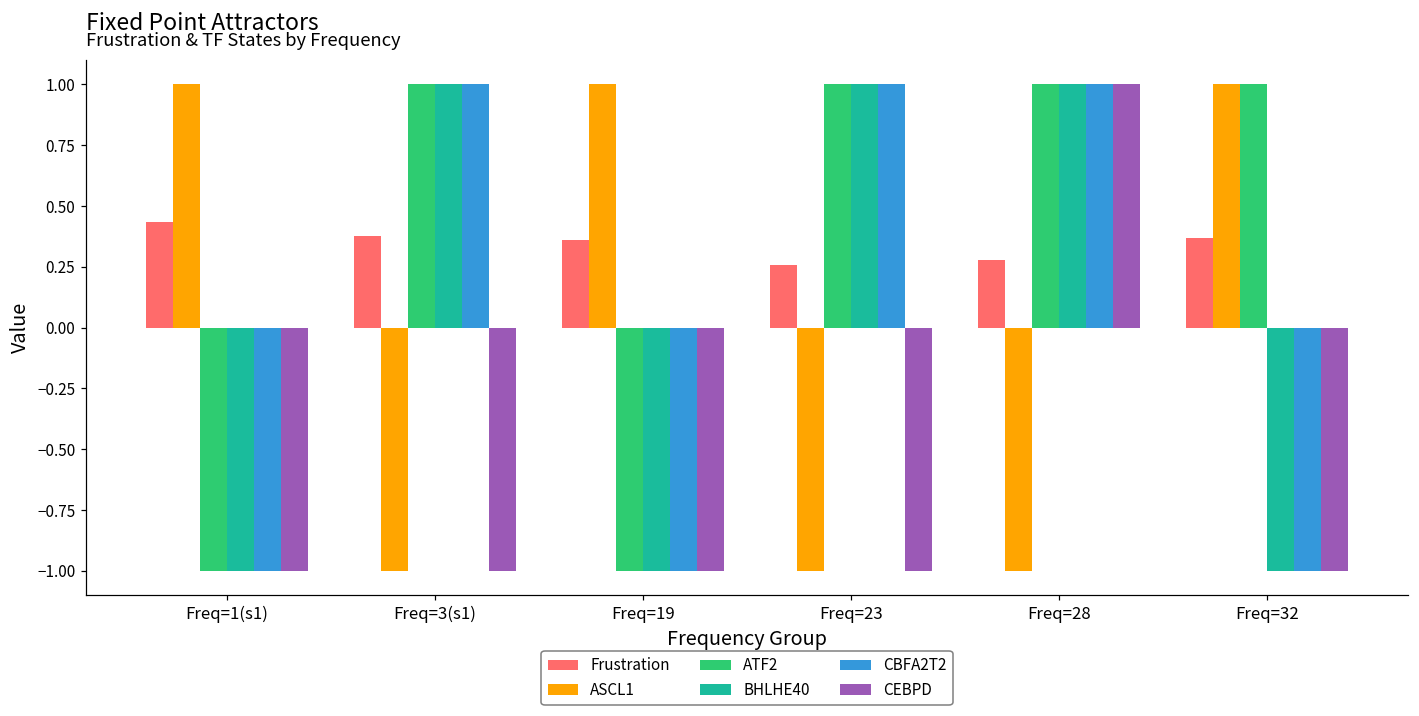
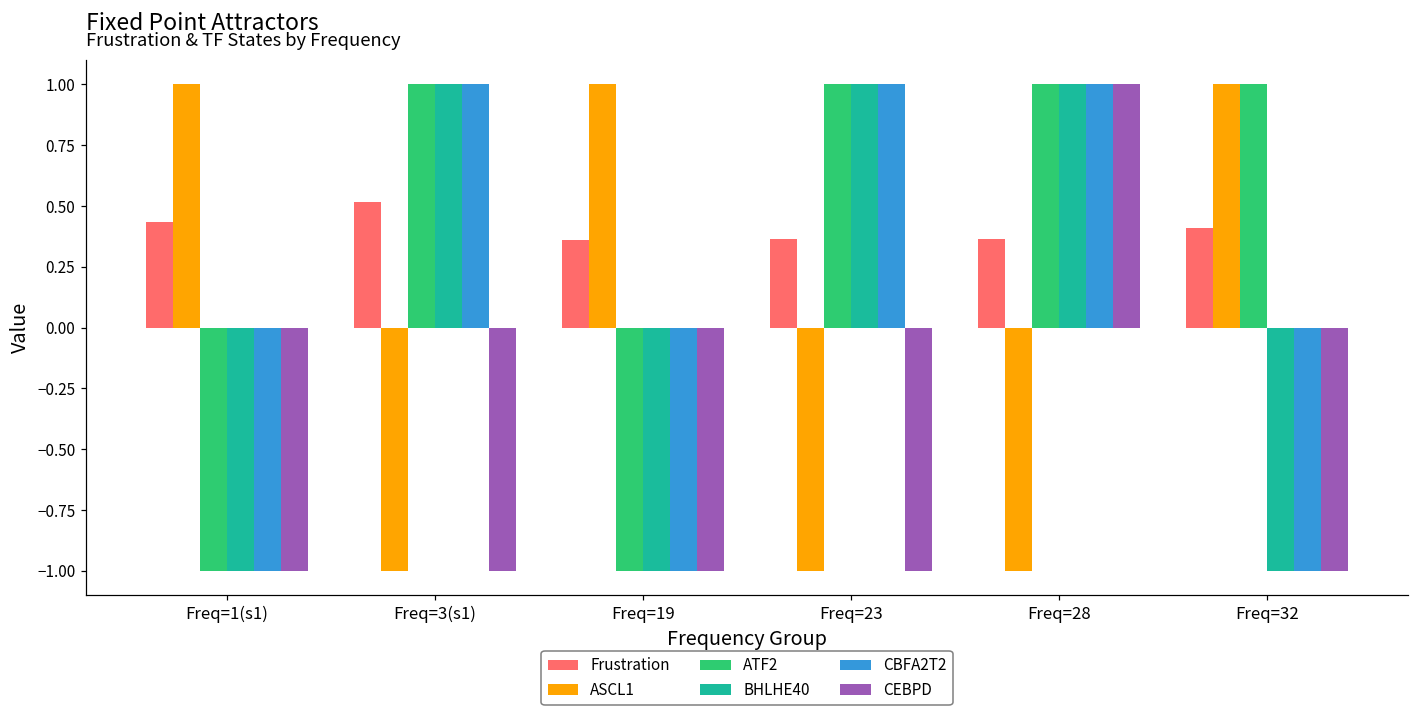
  {
    "Frustration": {
      "Freq=1(s1)": 0.43,
-     "Freq=3(s1)": 0.38,
+     "Freq=3(s1)": 0.51,
      "Freq=19": 0.36,
-     "Freq=23": 0.26,
-     "Freq=28": 0.28,
-     "Freq=32": 0.37
+     "Freq=23": 0.36,
+     "Freq=28": 0.36,
+     "Freq=32": 0.41
    },
    "ASCL1": {
      "Freq=1(s1)": 1.00,
      "Freq=3(s1)": -1.00,
      "Freq=19": 1.00,
      "Freq=23": -1.00,
      "Freq=28": -1.00,
      "Freq=32": 1.00
    },
    "CBFA2T2": {
      "Freq=1(s1)": -1.00,
      "Freq=3(s1)": 1.00,
      "Freq=19": -1.00,
      "Freq=23": 1.00,
      "Freq=28": 1.00,
      "Freq=32": -1.00
    },
    "CEBPD": {
      "Freq=1(s1)": -1.00,
      "Freq=3(s1)": -1.00,
      "Freq=19": -1.00,
      "Freq=23": -1.00,
      "Freq=28": 1.00,
      "Freq=32": -1.00
    }
  }
